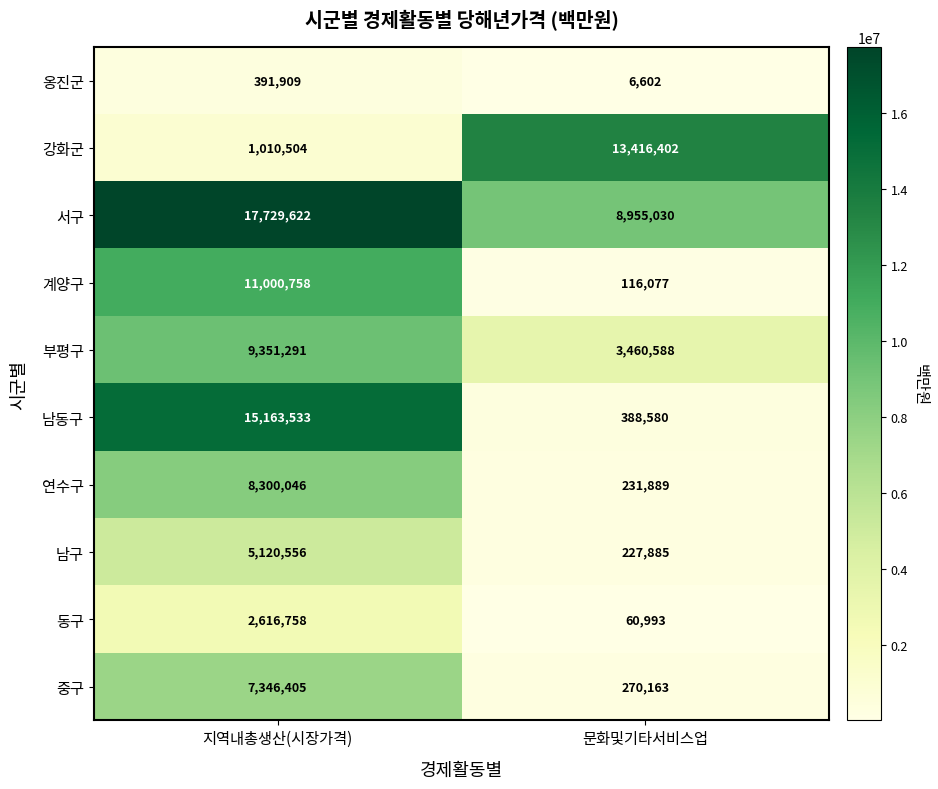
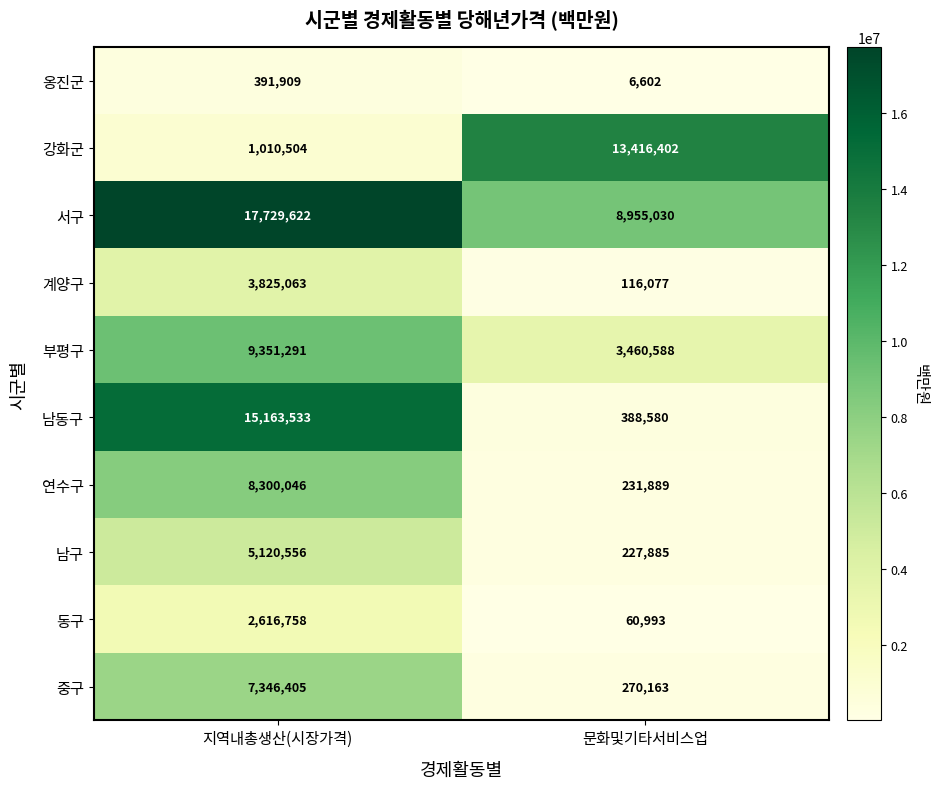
  {
    "옹진군": {
      "지역내총생산(시장가격)": "391,909",
      "문화및기타서비스업": "6,602"
    },
    "강화군": {
      "지역내총생산(시장가격)": "1,010,504",
      "문화및기타서비스업": "13,416,402"
    },
    "서구": {
      "지역내총생산(시장가격)": "17,729,622",
      "문화및기타서비스업": "8,955,030"
    },
    "계양구": {
-     "지역내총생산(시장가격)": "11,000,758",
+     "지역내총생산(시장가격)": "3,825,063",
      "문화및기타서비스업": "116,077"
    },
    "부평구": {
      "지역내총생산(시장가격)": "9,351,291",
      "문화및기타서비스업": "3,460,588"
    },
    "남동구": {
      "지역내총생산(시장가격)": "15,163,533",
      "문화및기타서비스업": "388,580"
    },
    "연수구": {
      "지역내총생산(시장가격)": "8,300,046",
      "문화및기타서비스업": "231,889"
    },
    "남구": {
      "지역내총생산(시장가격)": "5,120,556",
      "문화및기타서비스업": "227,885"
    },
    "동구": {
      "지역내총생산(시장가격)": "2,616,758",
      "문화및기타서비스업": "60,993"
    },
    "중구": {
      "지역내총생산(시장가격)": "7,346,405",
      "문화및기타서비스업": "270,163"
    }
  }
